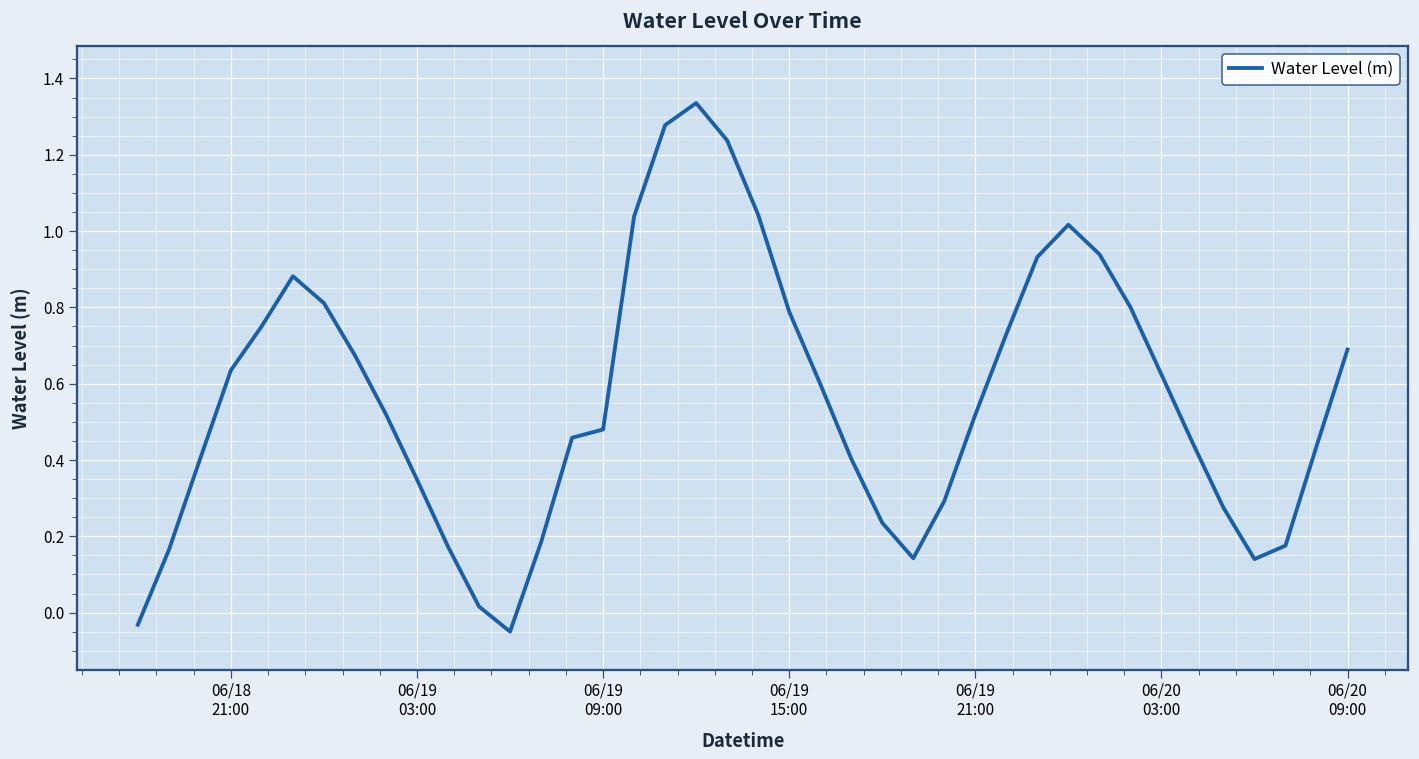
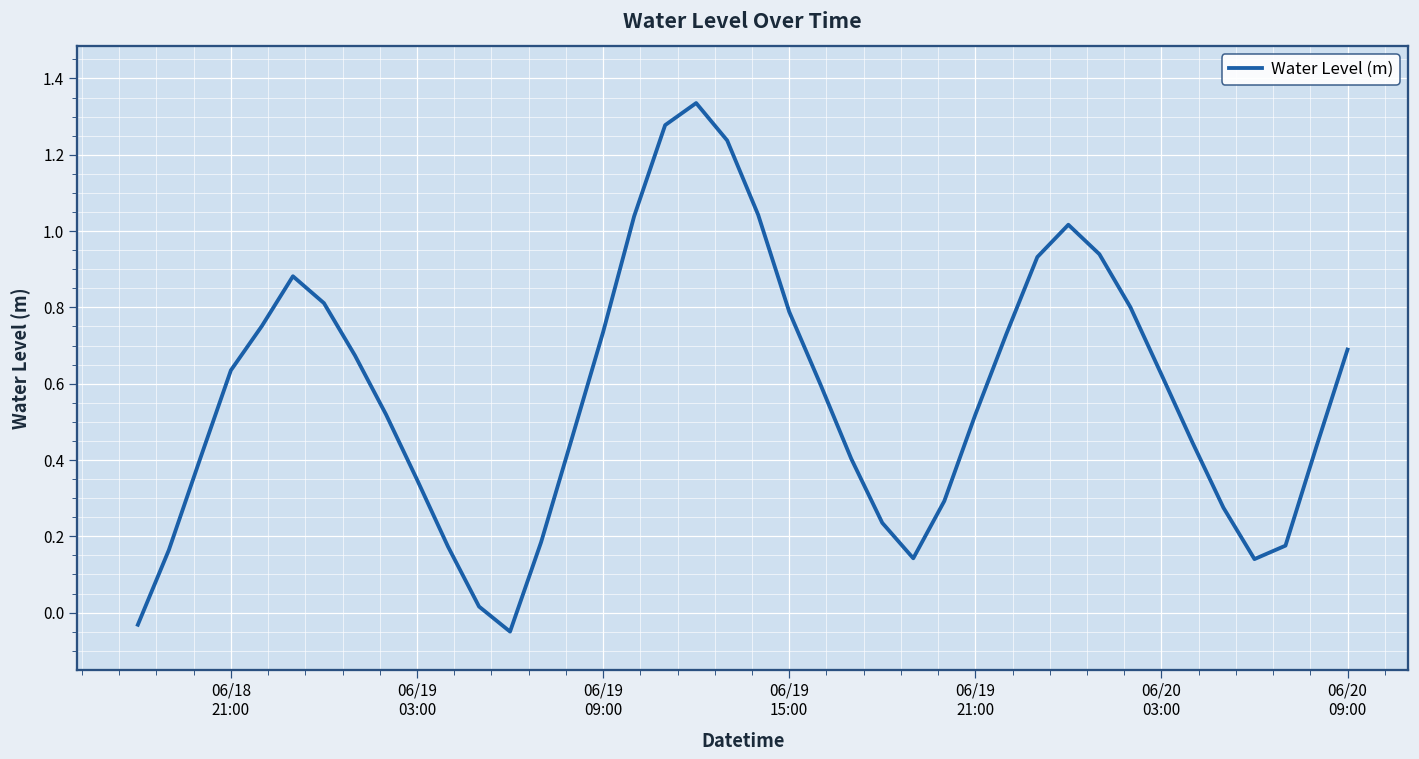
  {
    "06/18 21:00": 0.64,
    "06/19 03:00": 0.35,
-   "06/19 09:00": 0.48,
+   "06/19 09:00": 0.74,
    "06/19 15:00": 0.79,
    "06/19 21:00": 0.52,
    "06/20 03:00": 0.62,
    "06/20 09:00": 0.69
  }
